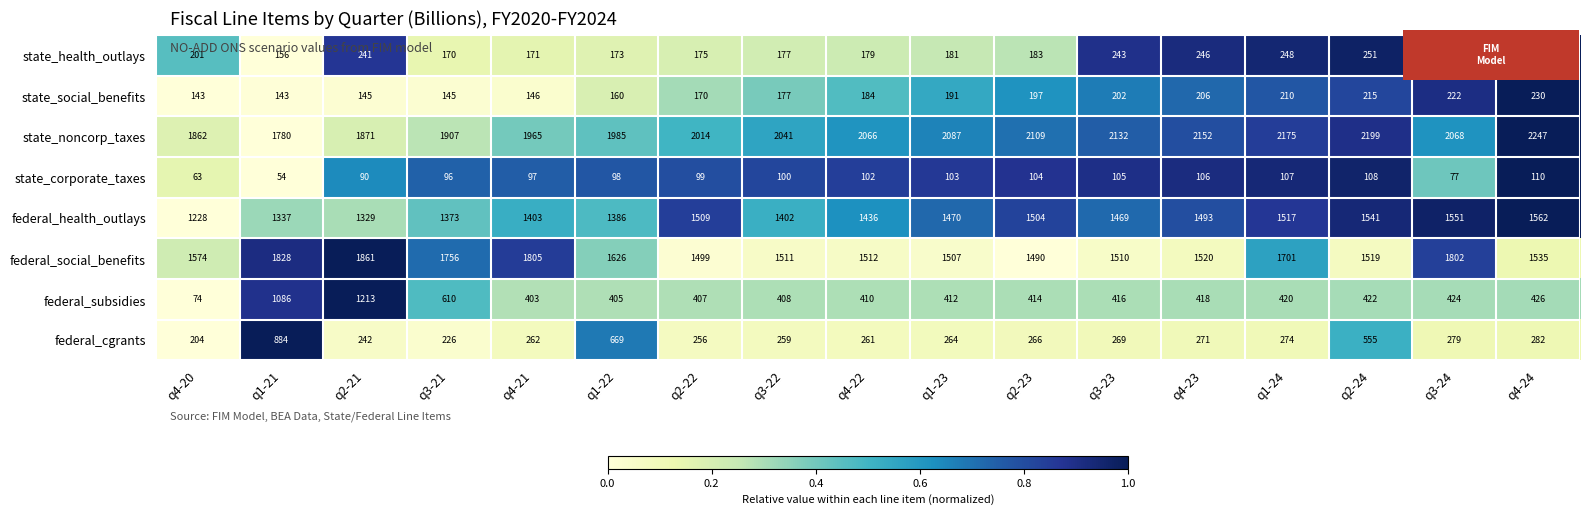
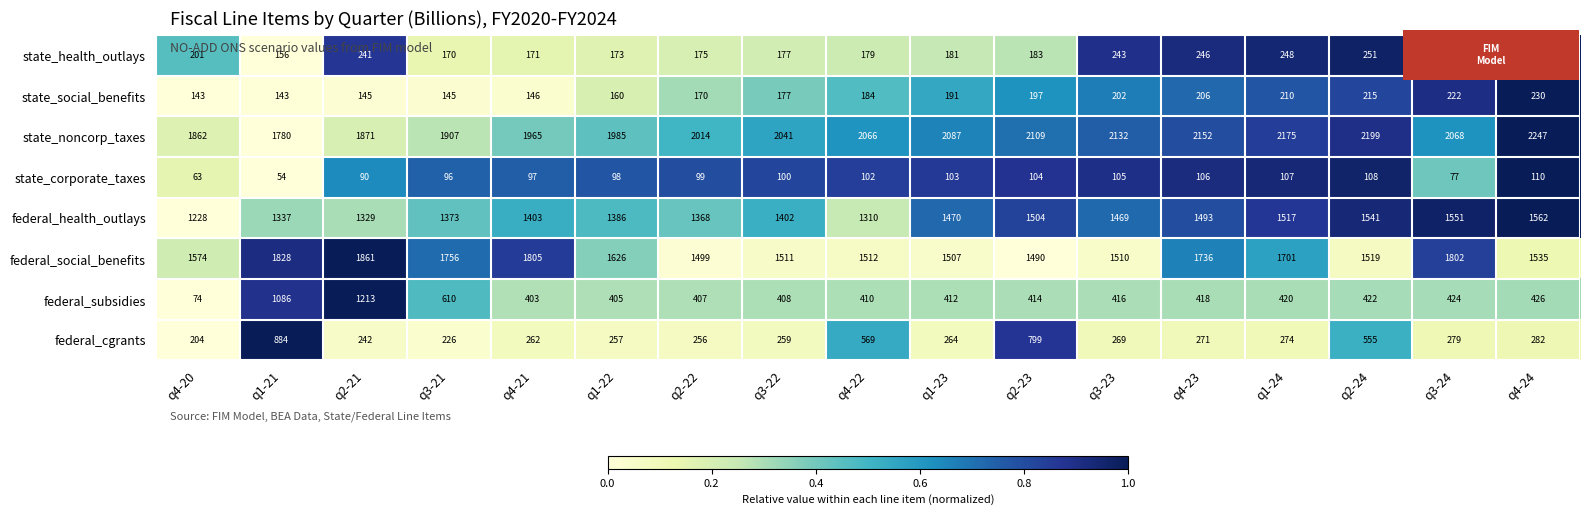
  {
    "state_health_outlays": {
      "q4-20": 201,
      "q1-21": 156,
      "q2-21": 241,
      "q3-21": 170,
      "q4-21": 171,
      "q1-22": 173,
      "q2-22": 175,
      "q3-22": 177,
      "q4-22": 179,
      "q1-23": 181,
      "q2-23": 183,
      "q3-23": 243,
      "q4-23": 246,
      "q1-24": 248,
      "q2-24": 251
    },
    "state_social_benefits": {
      "q4-20": 143,
      "q1-21": 143,
      "q2-21": 145,
      "q3-21": 145,
      "q4-21": 146,
      "q1-22": 160,
      "q2-22": 170,
      "q3-22": 177,
      "q4-22": 184,
      "q1-23": 191,
      "q2-23": 197,
      "q3-23": 202,
      "q4-23": 206,
      "q1-24": 210,
      "q2-24": 215,
      "q3-24": 222,
      "q4-24": 230
    },
    "state_noncorp_taxes": {
      "q4-20": 1862,
      "q1-21": 1780,
      "q2-21": 1871,
      "q3-21": 1907,
      "q4-21": 1965,
      "q1-22": 1985,
      "q2-22": 2014,
      "q3-22": 2041,
      "q4-22": 2066,
      "q1-23": 2087,
      "q2-23": 2109,
      "q3-23": 2132,
      "q4-23": 2152,
      "q1-24": 2175,
      "q2-24": 2199,
      "q3-24": 2068,
      "q4-24": 2247
    },
    "state_corporate_taxes": {
      "q4-20": 63,
      "q1-21": 54,
      "q2-21": 90,
      "q3-21": 96,
      "q4-21": 97,
      "q1-22": 98,
      "q2-22": 99,
      "q3-22": 100,
      "q4-22": 102,
      "q1-23": 103,
      "q2-23": 104,
      "q3-23": 105,
      "q4-23": 106,
      "q1-24": 107,
      "q2-24": 108,
      "q3-24": 77,
      "q4-24": 110
    },
    "federal_health_outlays": {
      "q4-20": 1228,
      "q1-21": 1337,
      "q2-21": 1329,
      "q3-21": 1373,
      "q4-21": 1403,
      "q1-22": 1386,
-     "q2-22": 1509,
+     "q2-22": 1368,
      "q3-22": 1402,
-     "q4-22": 1436,
+     "q4-22": 1310,
      "q1-23": 1470,
      "q2-23": 1504,
      "q3-23": 1469,
      "q4-23": 1493,
      "q1-24": 1517,
      "q2-24": 1541,
      "q3-24": 1551,
      "q4-24": 1562
    },
    "federal_social_benefits": {
      "q4-20": 1574,
      "q1-21": 1828,
      "q2-21": 1861,
      "q3-21": 1756,
      "q4-21": 1805,
      "q1-22": 1626,
      "q2-22": 1499,
      "q3-22": 1511,
      "q4-22": 1512,
      "q1-23": 1507,
      "q2-23": 1490,
      "q3-23": 1510,
-     "q4-23": 1520,
+     "q4-23": 1736,
      "q1-24": 1701,
      "q2-24": 1519,
      "q3-24": 1802,
      "q4-24": 1535
    },
    "federal_subsidies": {
      "q4-20": 74,
      "q1-21": 1086,
      "q2-21": 1213,
      "q3-21": 610,
      "q4-21": 403,
      "q1-22": 405,
      "q2-22": 407,
      "q3-22": 408,
      "q4-22": 410,
      "q1-23": 412,
      "q2-23": 414,
      "q3-23": 416,
      "q4-23": 418,
      "q1-24": 420,
      "q2-24": 422,
      "q3-24": 424,
      "q4-24": 426
    },
    "federal_cgrants": {
      "q4-20": 204,
      "q1-21": 884,
      "q2-21": 242,
      "q3-21": 226,
      "q4-21": 262,
-     "q1-22": 669,
+     "q1-22": 257,
      "q2-22": 256,
      "q3-22": 259,
-     "q4-22": 261,
+     "q4-22": 569,
      "q1-23": 264,
-     "q2-23": 266,
+     "q2-23": 799,
      "q3-23": 269,
      "q4-23": 271,
      "q1-24": 274,
      "q2-24": 555,
      "q3-24": 279,
      "q4-24": 282
    }
  }
